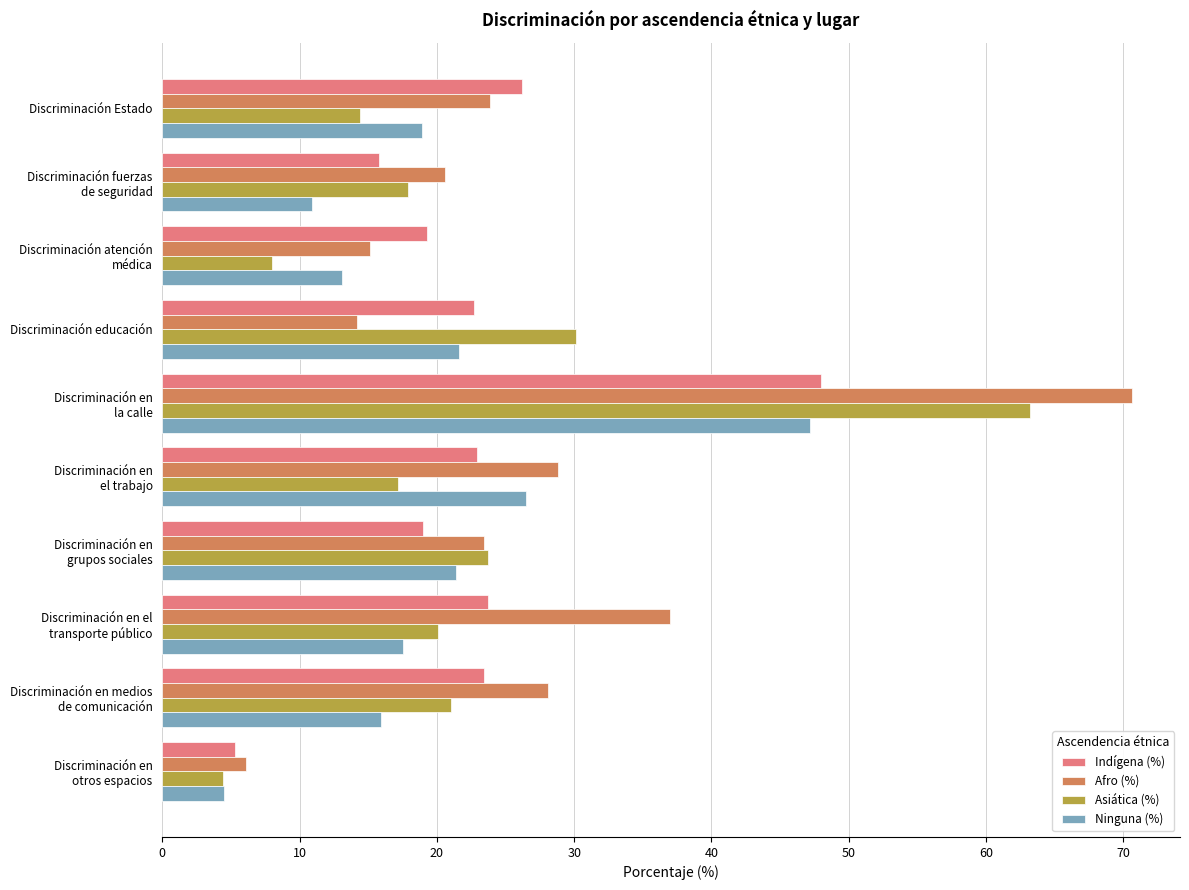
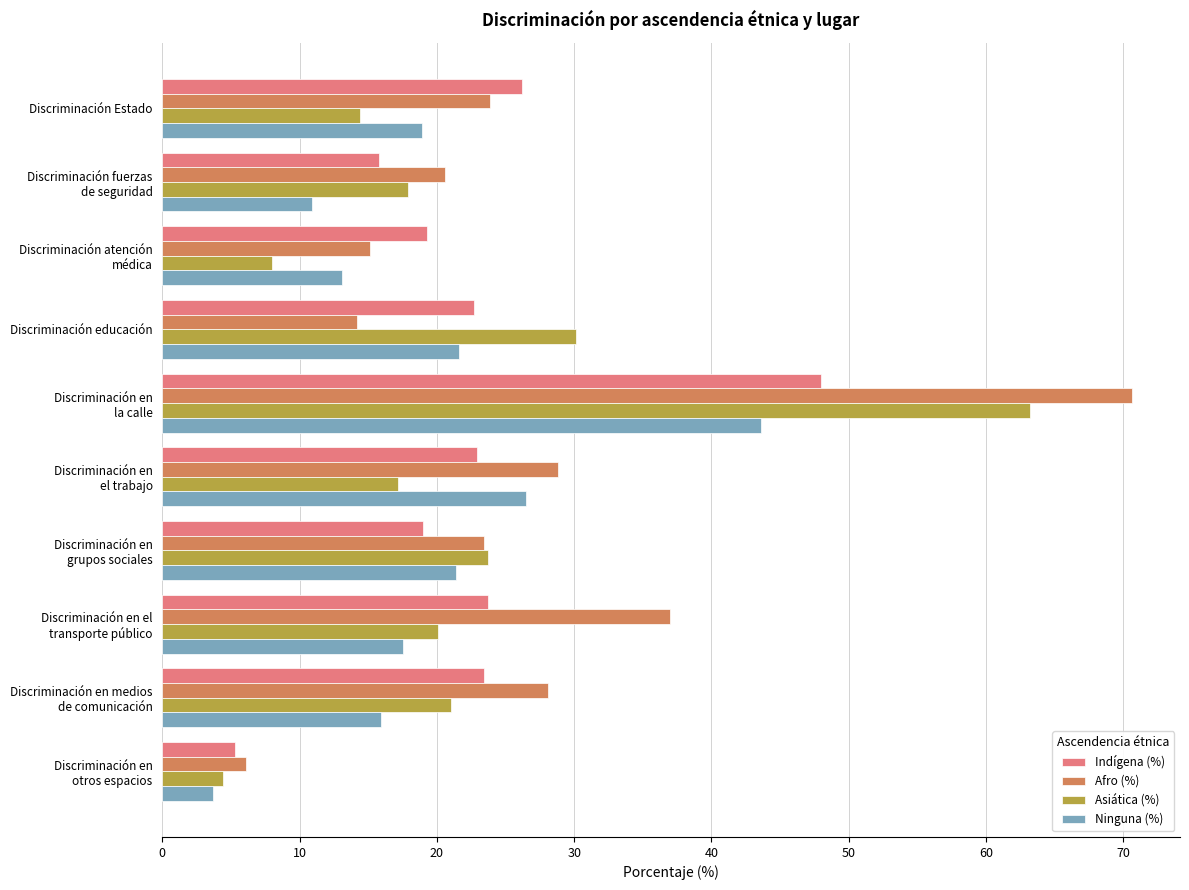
  {
    "Ninguna (%)": {
      "Discriminación Estado": 18.9,
      "Discriminación fuerzas de seguridad": 10.9,
      "Discriminación atención médica": 13.1,
      "Discriminación educación": 21.6,
-     "Discriminación en la calle": 47.2,
+     "Discriminación en la calle": 43.6,
      "Discriminación en el trabajo": 26.5,
      "Discriminación en grupos sociales": 21.4,
      "Discriminación en el transporte público": 17.5,
      "Discriminación en medios de comunicación": 15.9,
-     "Discriminación en otros espacios": 4.5
+     "Discriminación en otros espacios": 3.7
    }
  }
